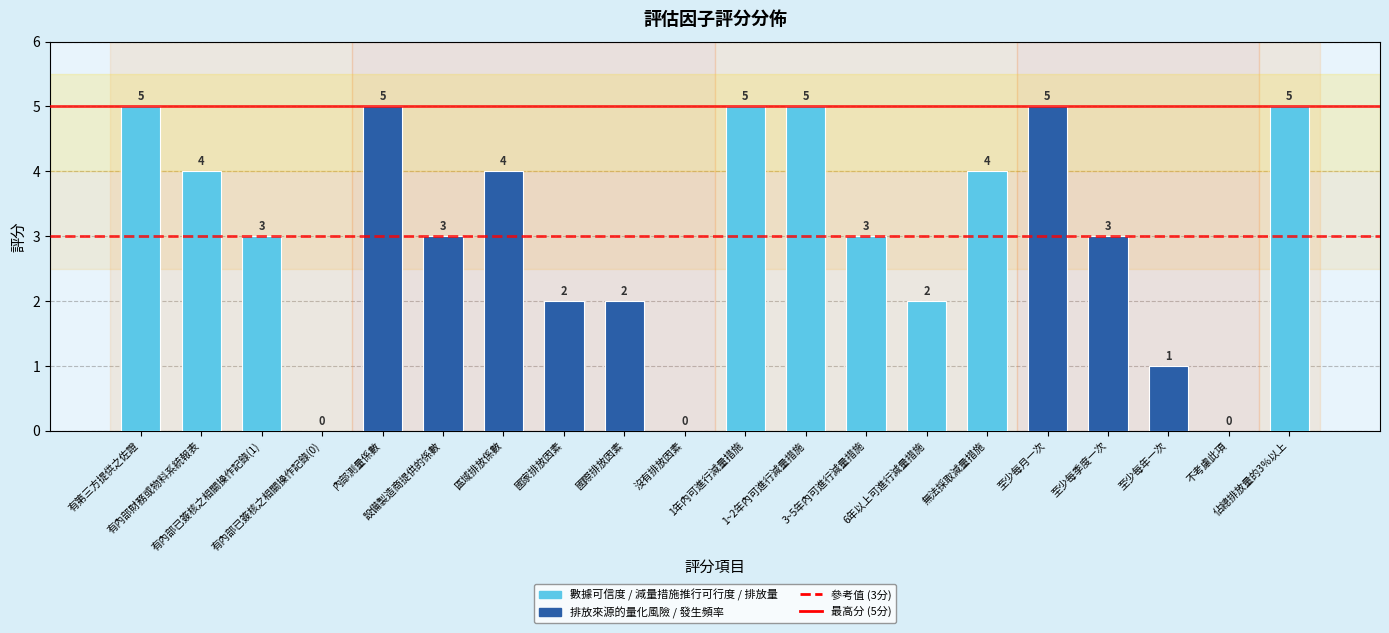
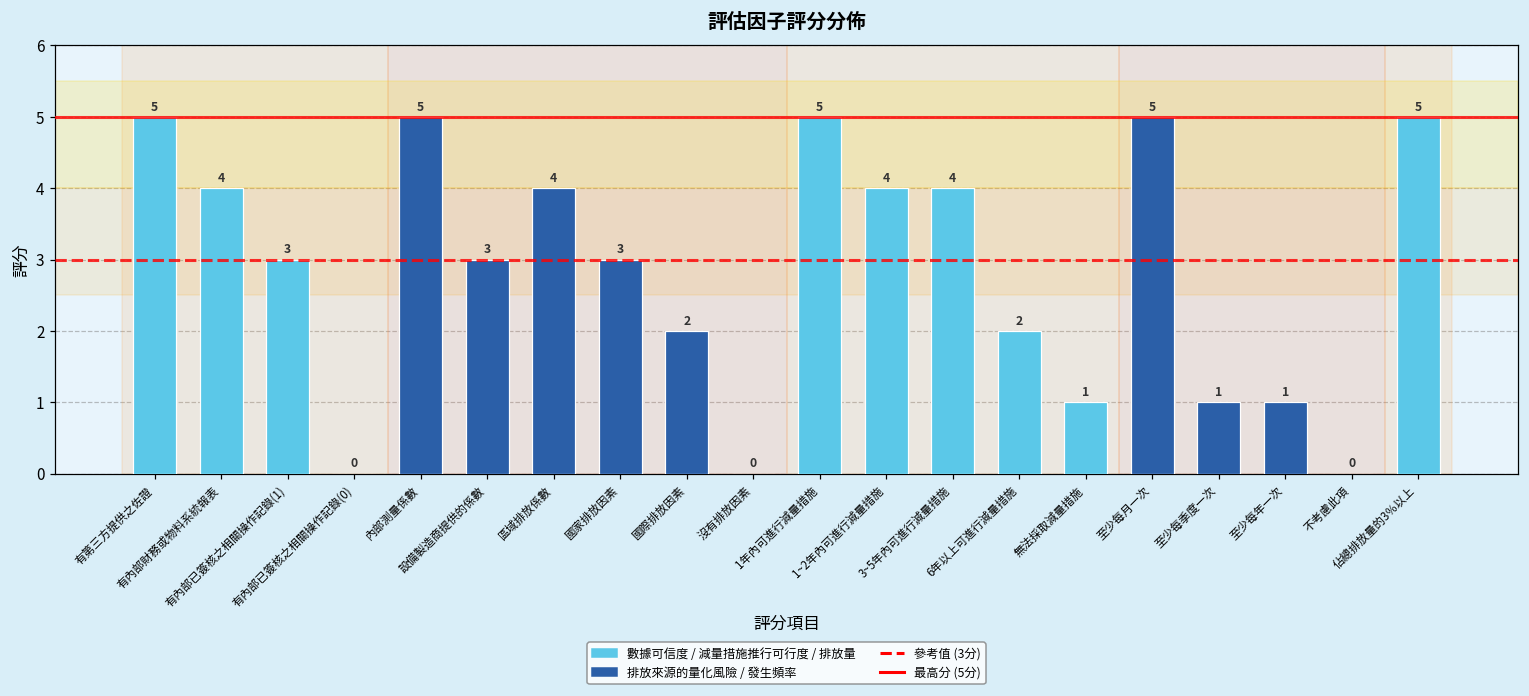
  {
    "有第三方提供之佐證": 5,
    "有內部財務或物料系統報表": 4,
    "有內部已簽核之相關操作記錄(1)": 3,
    "有內部已簽核之相關操作記錄(0)": 0,
    "內部測量係數": 5,
    "設備製造商提供的係數": 3,
    "區域排放係數": 4,
-   "國家排放因素": 2,
+   "國家排放因素": 3,
    "國際排放因素": 2,
    "沒有排放因素": 0,
    "1年內可進行減量措施": 5,
-   "1~2年內可進行減量措施": 5,
-   "3~5年內可進行減量措施": 3,
+   "1~2年內可進行減量措施": 4,
+   "3~5年內可進行減量措施": 4,
    "6年以上可進行減量措施": 2,
-   "無法採取減量措施": 4,
+   "無法採取減量措施": 1,
    "至少每月一次": 5,
-   "至少每季度一次": 3,
+   "至少每季度一次": 1,
    "至少每年一次": 1,
    "不考慮此項": 0,
    "佔總排放量的3％以上": 5
  }
